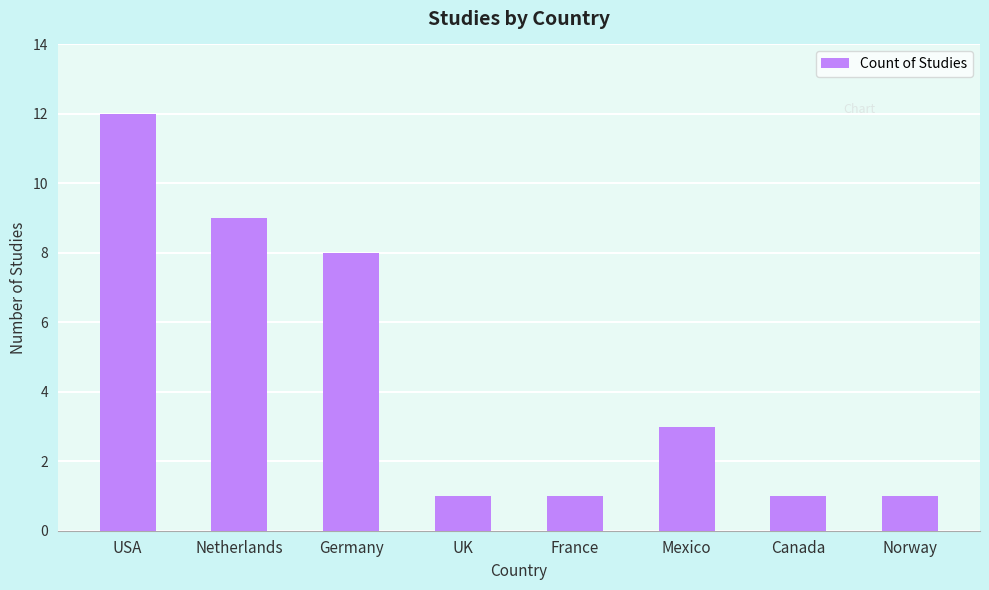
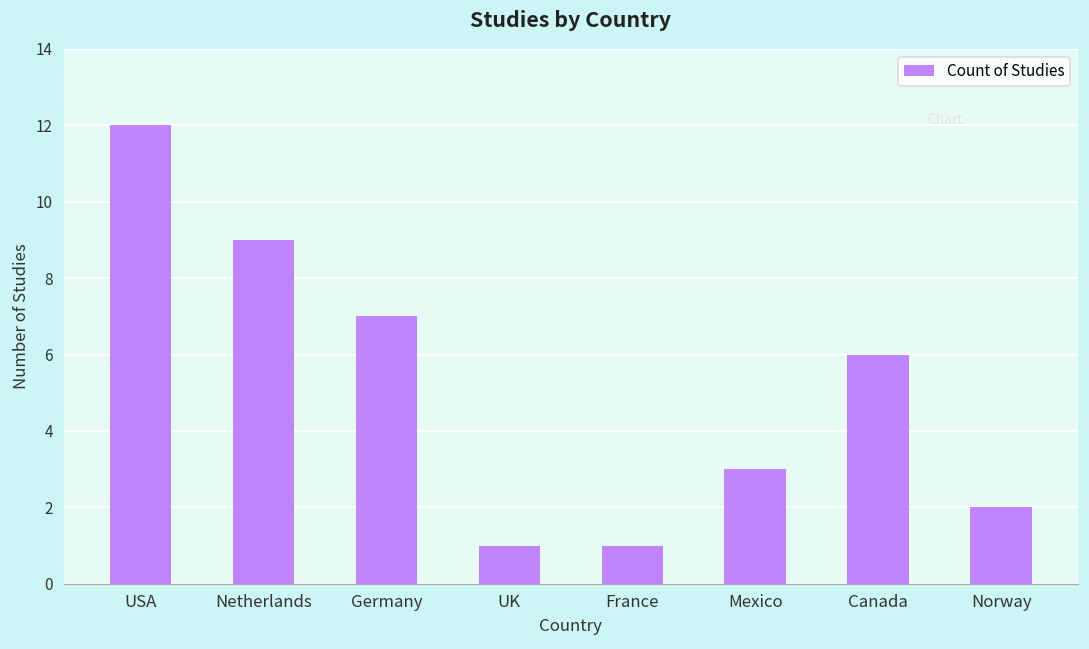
  {
    "USA": 12,
    "Netherlands": 9,
-   "Germany": 8,
+   "Germany": 7,
    "UK": 1,
    "France": 1,
    "Mexico": 3,
-   "Canada": 1,
-   "Norway": 1
+   "Canada": 6,
+   "Norway": 2
  }
